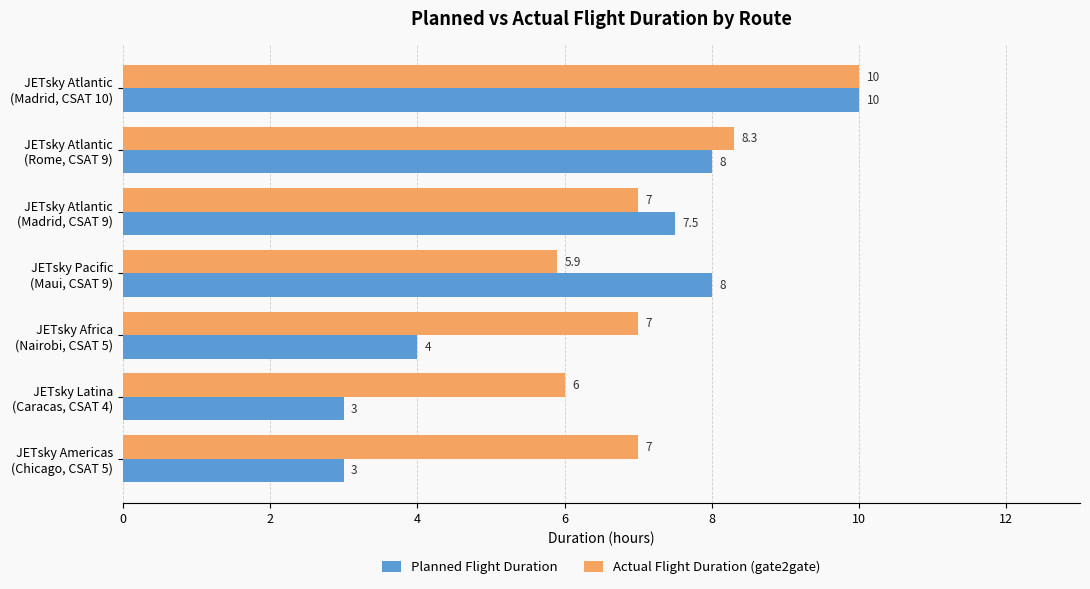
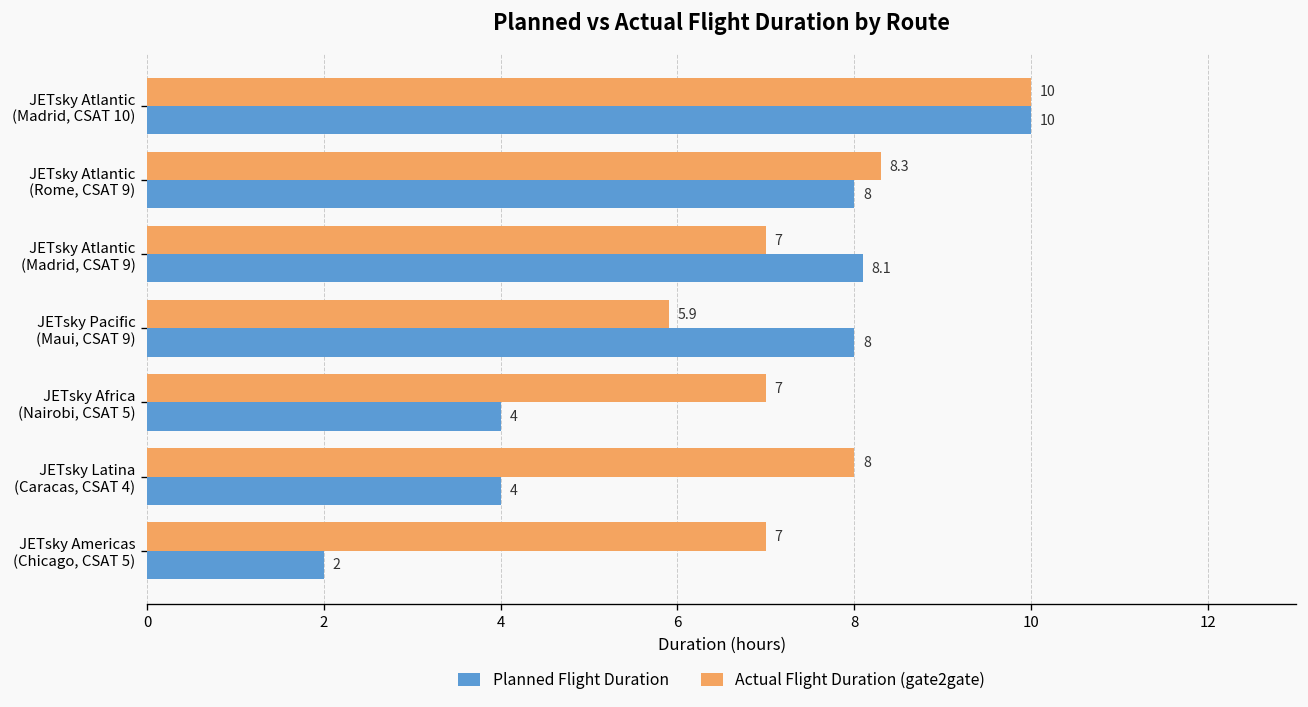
  {
    "Planned Flight Duration": {
      "JETsky Atlantic (Madrid, CSAT 10)": 10,
      "JETsky Atlantic (Rome, CSAT 9)": 8,
-     "JETsky Atlantic (Madrid, CSAT 9)": 7.5,
+     "JETsky Atlantic (Madrid, CSAT 9)": 8.1,
      "JETsky Pacific (Maui, CSAT 9)": 8,
      "JETsky Africa (Nairobi, CSAT 5)": 4,
-     "JETsky Latina (Caracas, CSAT 4)": 3,
-     "JETsky Americas (Chicago, CSAT 5)": 3
+     "JETsky Latina (Caracas, CSAT 4)": 4,
+     "JETsky Americas (Chicago, CSAT 5)": 2
    },
    "Actual Flight Duration (gate2gate)": {
      "JETsky Atlantic (Madrid, CSAT 10)": 10,
      "JETsky Atlantic (Rome, CSAT 9)": 8.3,
      "JETsky Atlantic (Madrid, CSAT 9)": 7,
      "JETsky Pacific (Maui, CSAT 9)": 5.9,
      "JETsky Africa (Nairobi, CSAT 5)": 7,
-     "JETsky Latina (Caracas, CSAT 4)": 6,
+     "JETsky Latina (Caracas, CSAT 4)": 8,
      "JETsky Americas (Chicago, CSAT 5)": 7
    }
  }
